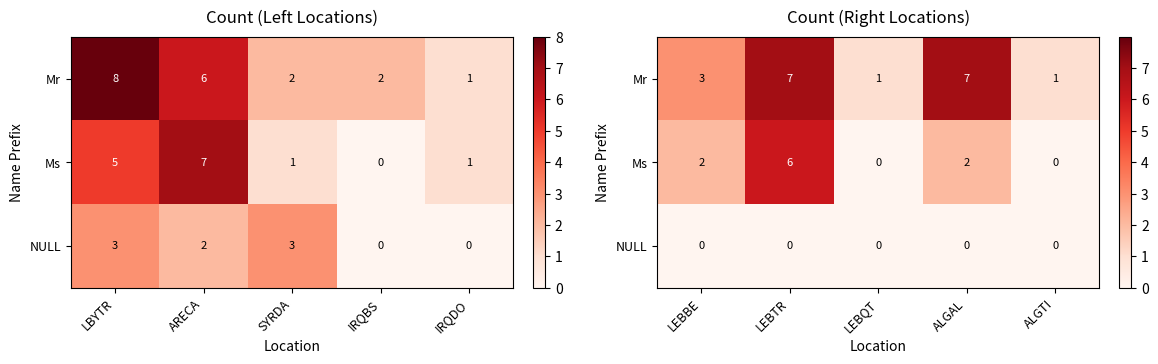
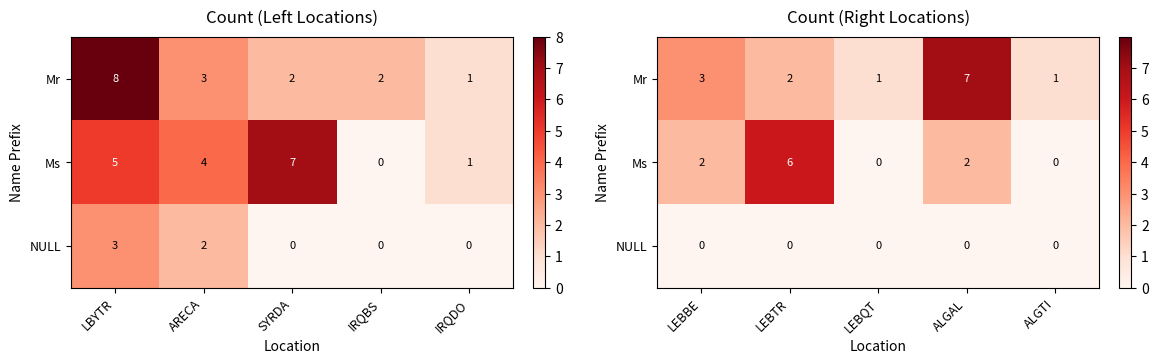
  {
    "Count (Left Locations)": {
      "Mr": {
        "LBYTR": 8,
-       "ARECA": 6,
+       "ARECA": 3,
        "SYRDA": 2,
        "IRQBS": 2,
        "IRQDO": 1
      },
      "Ms": {
        "LBYTR": 5,
-       "ARECA": 7,
-       "SYRDA": 1,
+       "ARECA": 4,
+       "SYRDA": 7,
        "IRQBS": 0,
        "IRQDO": 1
      },
      "NULL": {
        "LBYTR": 3,
        "ARECA": 2,
-       "SYRDA": 3,
+       "SYRDA": 0,
        "IRQBS": 0,
        "IRQDO": 0
      }
    },
    "Count (Right Locations)": {
      "Mr": {
        "LEBBE": 3,
-       "LEBTR": 7,
+       "LEBTR": 2,
        "LEBQT": 1,
        "ALGAL": 7,
        "ALGTI": 1
      },
      "Ms": {
        "LEBBE": 2,
        "LEBTR": 6,
        "LEBQT": 0,
        "ALGAL": 2,
        "ALGTI": 0
      },
      "NULL": {
        "LEBBE": 0,
        "LEBTR": 0,
        "LEBQT": 0,
        "ALGAL": 0,
        "ALGTI": 0
      }
    }
  }
